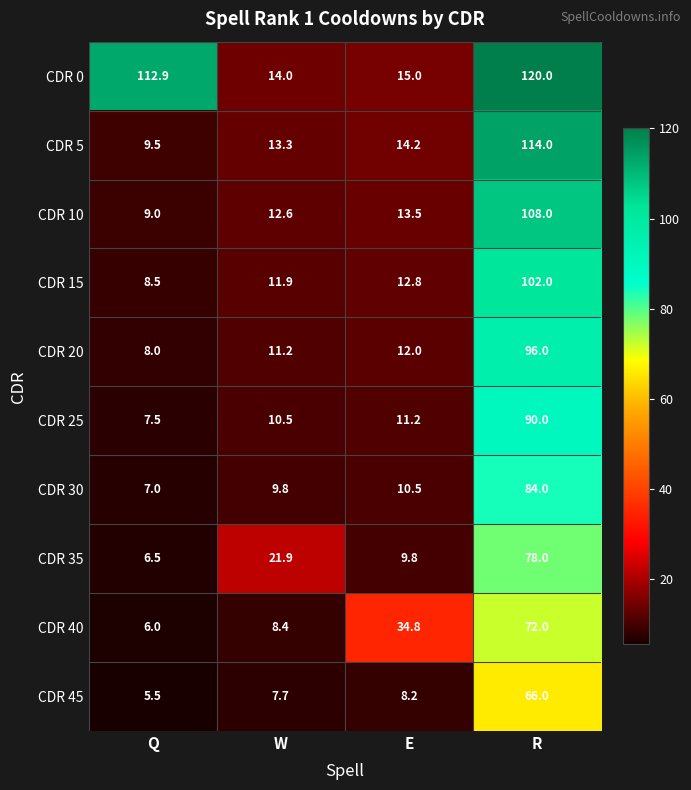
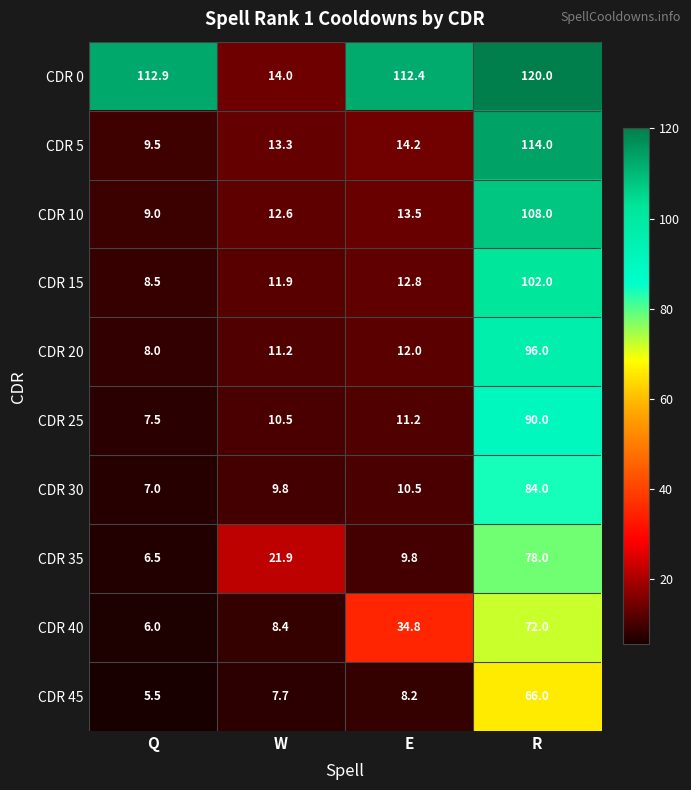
  {
    "CDR 0": {
      "Q": 112.9,
      "W": 14.0,
-     "E": 15.0,
+     "E": 112.4,
      "R": 120.0
    },
    "CDR 5": {
      "Q": 9.5,
      "W": 13.3,
      "E": 14.2,
      "R": 114.0
    },
    "CDR 10": {
      "Q": 9.0,
      "W": 12.6,
      "E": 13.5,
      "R": 108.0
    },
    "CDR 15": {
      "Q": 8.5,
      "W": 11.9,
      "E": 12.8,
      "R": 102.0
    },
    "CDR 20": {
      "Q": 8.0,
      "W": 11.2,
      "E": 12.0,
      "R": 96.0
    },
    "CDR 25": {
      "Q": 7.5,
      "W": 10.5,
      "E": 11.2,
      "R": 90.0
    },
    "CDR 30": {
      "Q": 7.0,
      "W": 9.8,
      "E": 10.5,
      "R": 84.0
    },
    "CDR 35": {
      "Q": 6.5,
      "W": 21.9,
      "E": 9.8,
      "R": 78.0
    },
    "CDR 40": {
      "Q": 6.0,
      "W": 8.4,
      "E": 34.8,
      "R": 72.0
    },
    "CDR 45": {
      "Q": 5.5,
      "W": 7.7,
      "E": 8.2,
      "R": 66.0
    }
  }
